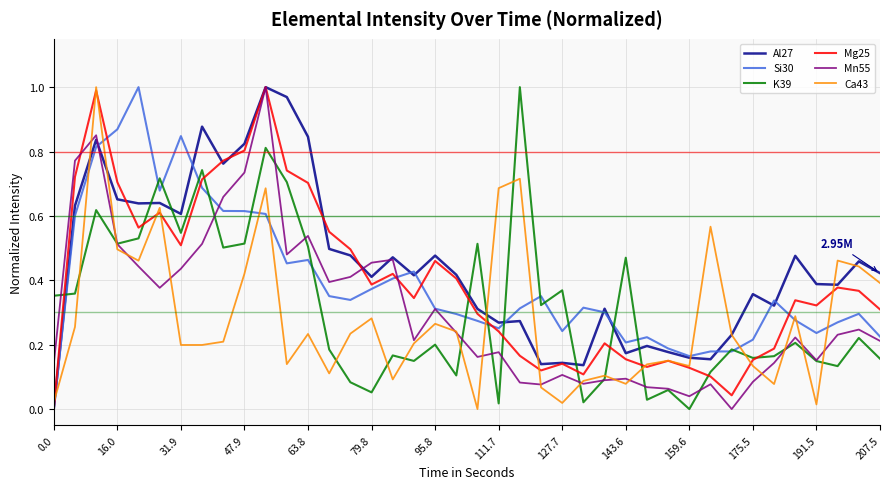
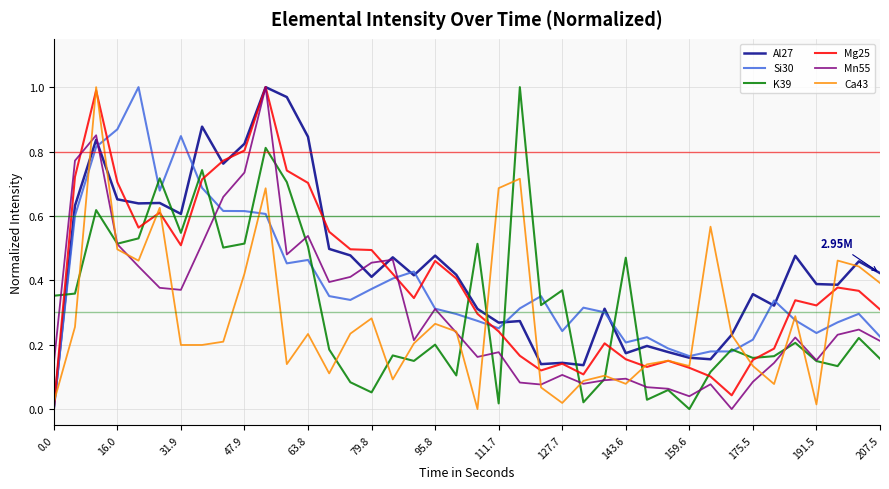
  {
    "Al27": {
      "16.0": 0.65,
      "31.9": 0.61,
      "47.9": 0.82,
      "63.8": 0.85,
      "79.8": 0.41,
      "95.8": 0.48,
      "111.7": 0.27,
      "143.6": 0.17,
      "175.5": 0.36,
      "191.5": 0.39,
      "207.5": 0.42
    },
    "Si30": {
      "16.0": 0.87,
      "31.9": 0.85,
      "47.9": 0.61,
      "63.8": 0.46,
      "79.8": 0.37,
      "111.7": 0.25,
      "127.7": 0.24,
      "143.6": 0.21,
      "175.5": 0.22,
      "191.5": 0.24,
      "207.5": 0.23
    },
    "K39": {
      "0.0": 0.35,
      "31.9": 0.55,
      "47.9": 0.51,
      "63.8": 0.50,
      "79.8": 0.05,
      "95.8": 0.20,
      "111.7": 0.02,
      "127.7": 0.37,
      "143.6": 0.47,
      "159.6": 0.00,
      "207.5": 0.16
    },
    "Mg25": {
      "16.0": 0.70,
      "31.9": 0.51,
      "47.9": 0.80,
      "63.8": 0.70,
-     "79.8": 0.39,
+     "79.8": 0.49,
      "95.8": 0.46,
      "111.7": 0.24,
      "143.6": 0.15,
      "191.5": 0.32,
      "207.5": 0.31
    },
    "Mn55": {
      "0.0": 0.14,
-     "31.9": 0.44,
+     "31.9": 0.37,
      "47.9": 0.73,
      "63.8": 0.54,
      "79.8": 0.45,
      "111.7": 0.18,
      "127.7": 0.11,
      "143.6": 0.09,
      "159.6": 0.04,
      "175.5": 0.08,
      "207.5": 0.21
    },
    "Ca43": {
      "0.0": 0.02,
      "16.0": 0.50,
      "31.9": 0.20,
      "47.9": 0.42,
      "63.8": 0.23,
      "79.8": 0.28,
      "95.8": 0.26,
      "111.7": 0.69,
      "127.7": 0.02,
      "143.6": 0.08,
      "175.5": 0.13,
      "191.5": 0.01,
      "207.5": 0.39
    }
  }
